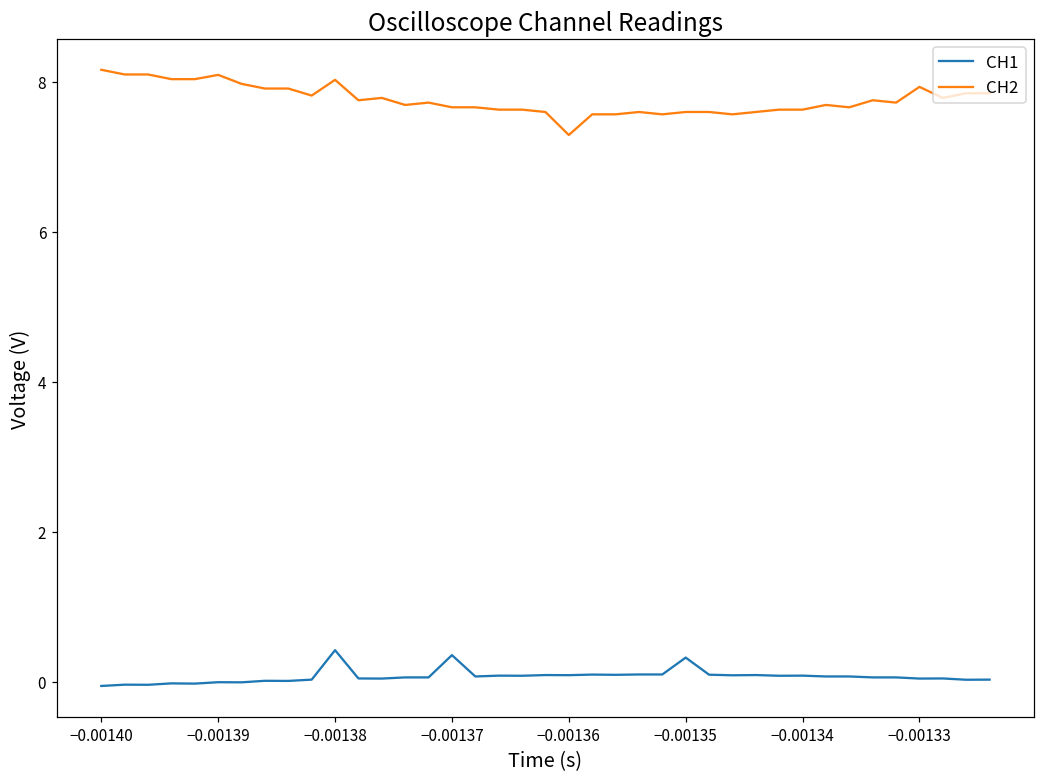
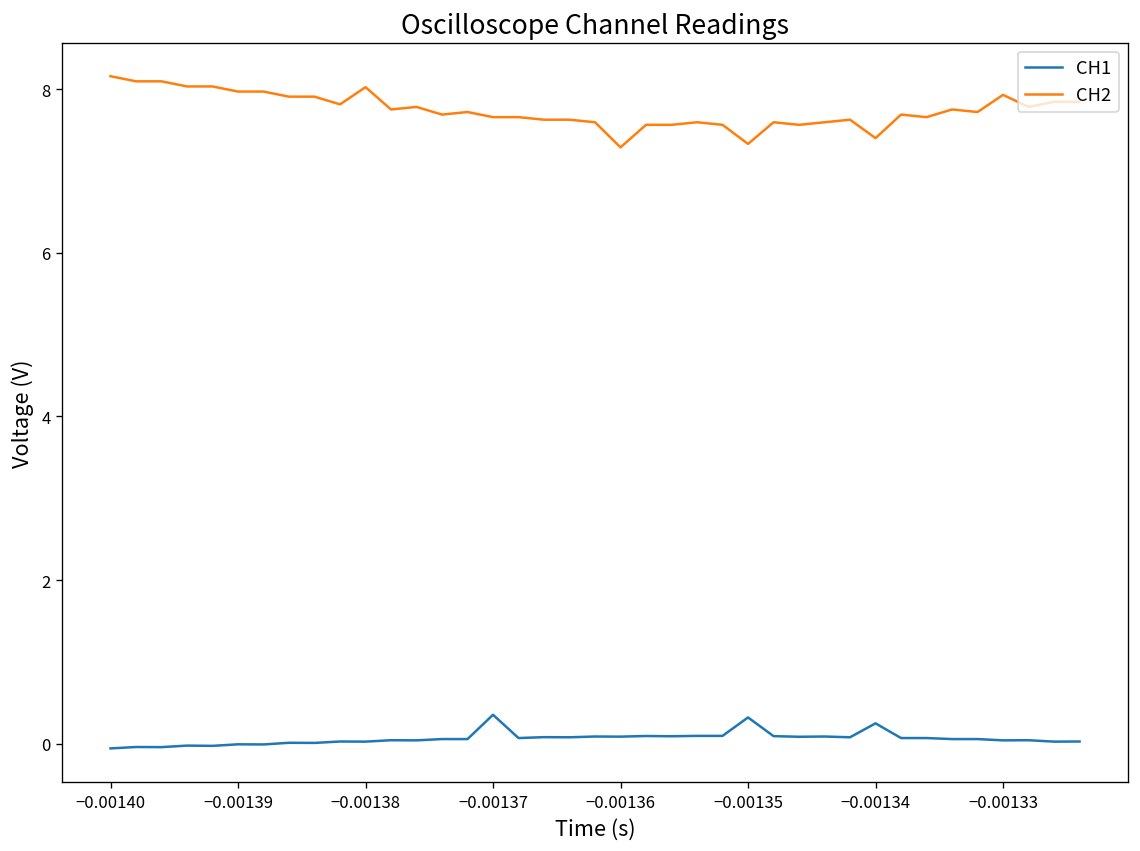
  {
    "CH1": {
      "−0.00140": -0.1,
      "−0.00139": 0.0,
-     "−0.00138": 0.4,
+     "−0.00138": 0.0,
      "−0.00137": 0.4,
      "−0.00136": 0.1,
      "−0.00135": 0.3,
-     "−0.00134": 0.1,
+     "−0.00134": 0.3,
      "−0.00133": 0.0
    },
    "CH2": {
      "−0.00140": 8.2,
-     "−0.00139": 8.1,
+     "−0.00139": 8.0,
      "−0.00138": 8.0,
      "−0.00137": 7.7,
      "−0.00136": 7.3,
-     "−0.00135": 7.6,
-     "−0.00134": 7.6,
+     "−0.00135": 7.3,
+     "−0.00134": 7.4,
      "−0.00133": 7.9
    }
  }
